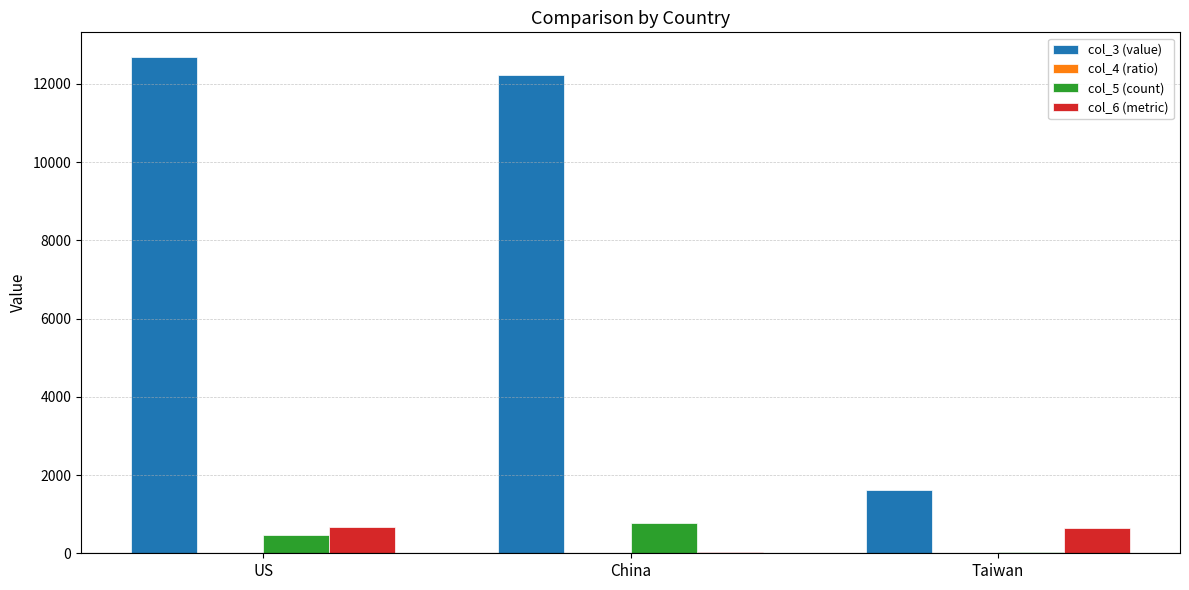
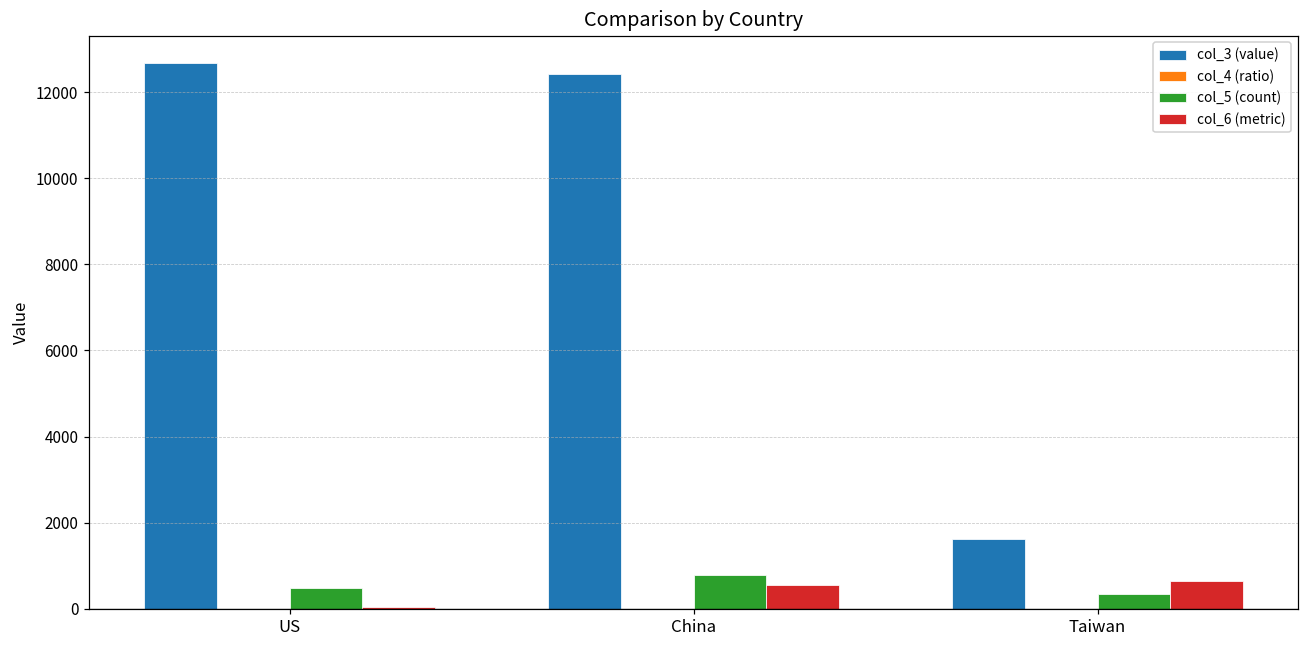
  {
    "col_3 (value)": {
      "US": 12700,
-     "China": 12200,
+     "China": 12400,
      "Taiwan": 1600
    },
    "col_5 (count)": {
      "US": 500,
      "China": 800,
-     "Taiwan": 0
+     "Taiwan": 300
    },
    "col_6 (metric)": {
-     "US": 700,
-     "China": 0,
+     "US": 0,
+     "China": 500,
      "Taiwan": 600
    }
  }
